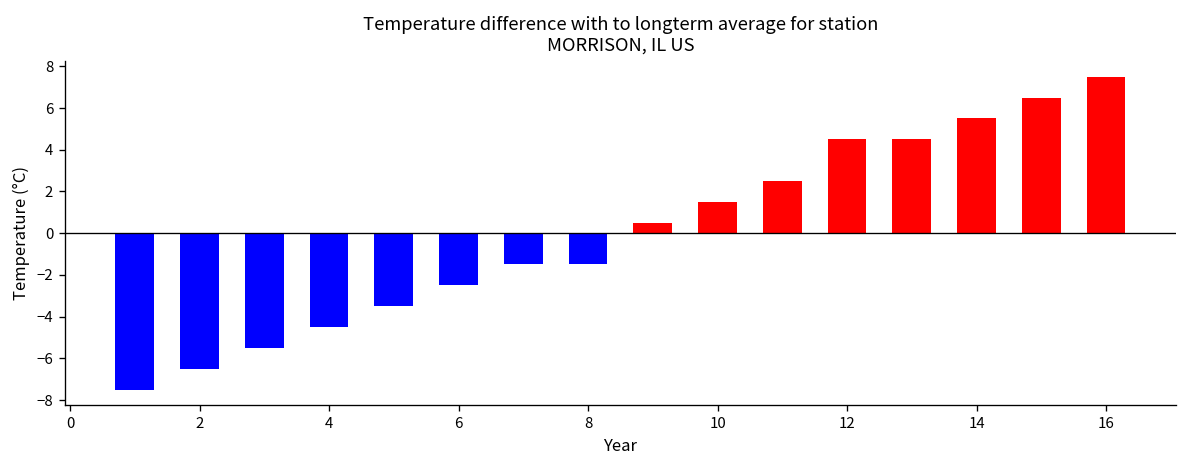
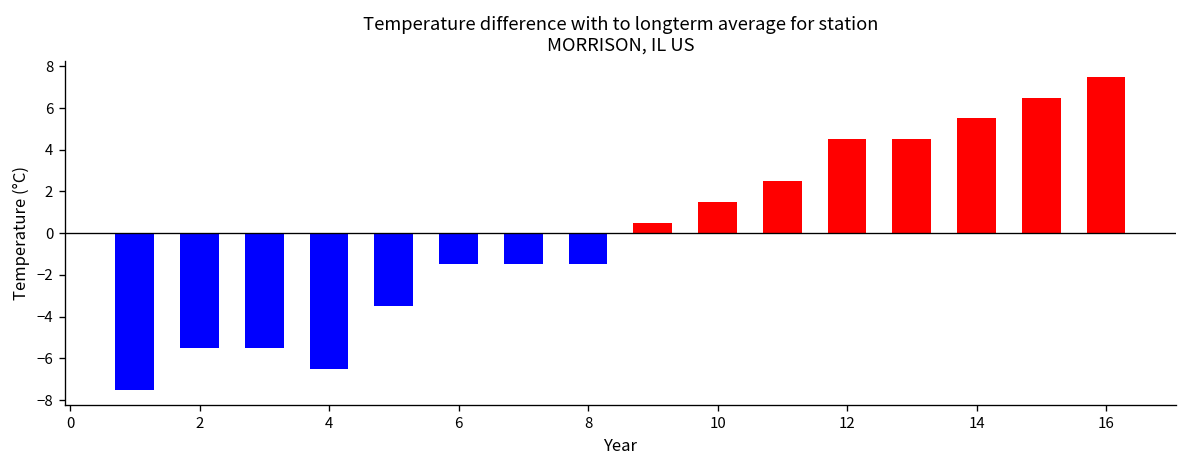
  {
-   "2": -6.5,
-   "4": -4.5,
-   "6": -2.5,
+   "2": -5.5,
+   "4": -6.5,
+   "6": -1.5,
    "8": -1.5,
    "10": 1.5,
    "12": 4.5,
    "14": 5.5,
    "16": 7.5
  }
